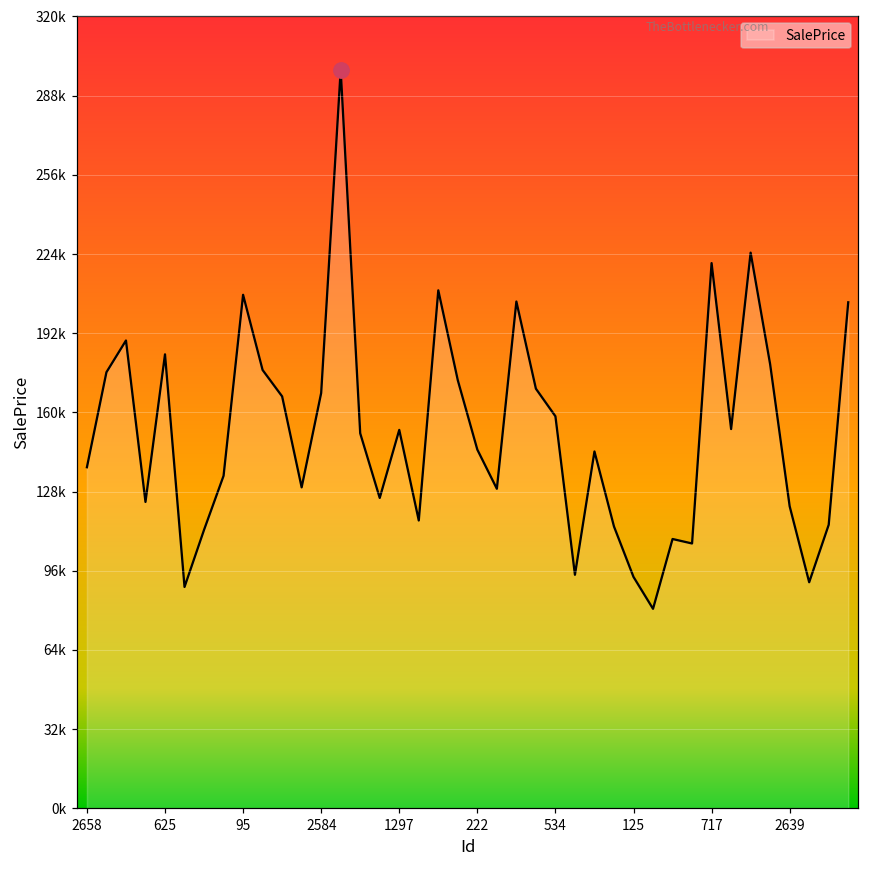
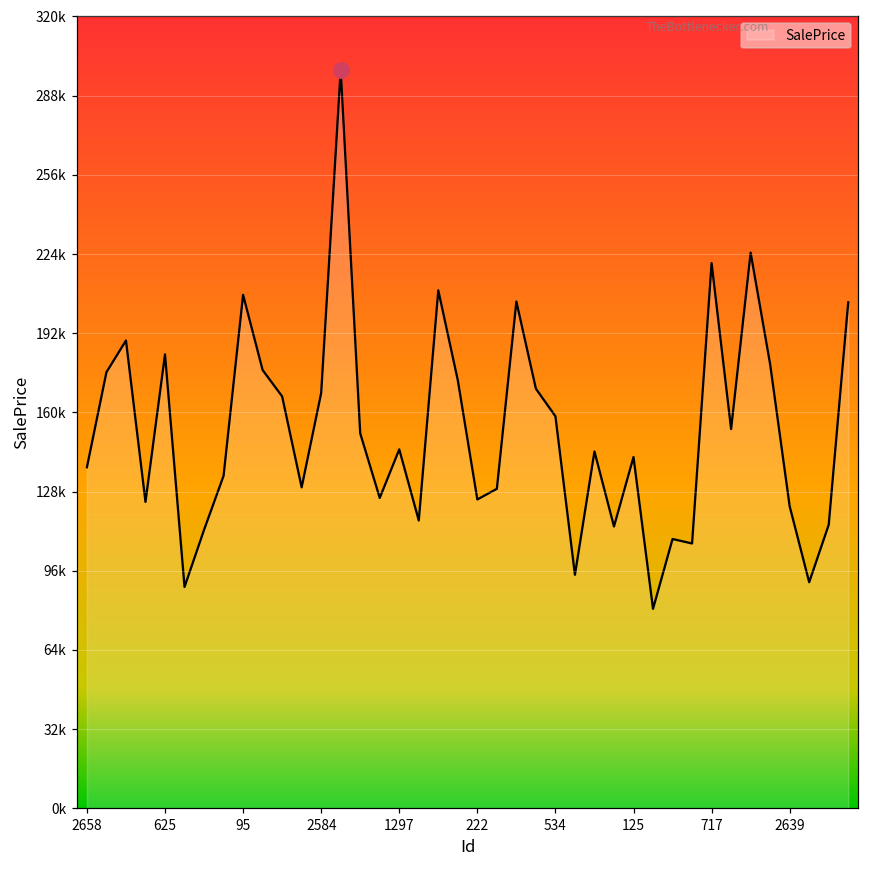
  {
    "SalePrice": {
      "2658": 138000,
      "625": 183000,
      "95": 208000,
      "2584": 168000,
-     "1297": 153000,
-     "222": 145000,
+     "1297": 145000,
+     "222": 125000,
      "534": 158000,
-     "125": 93000,
+     "125": 142000,
      "717": 220000,
      "2639": 122000
    }
  }
